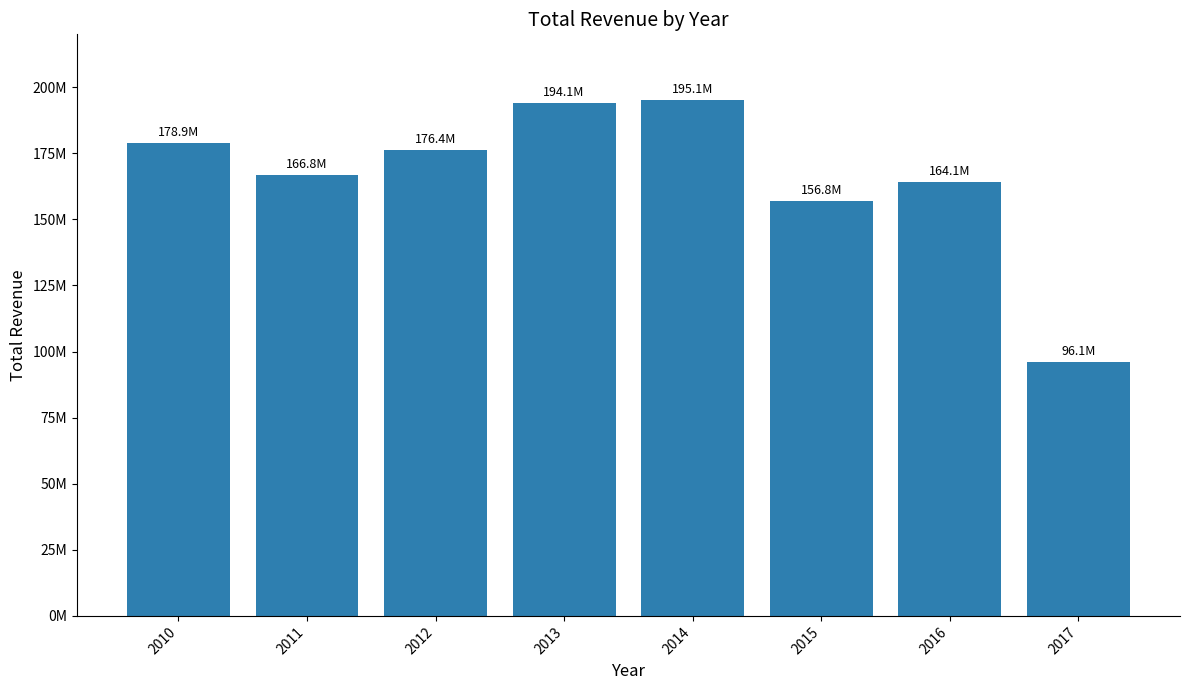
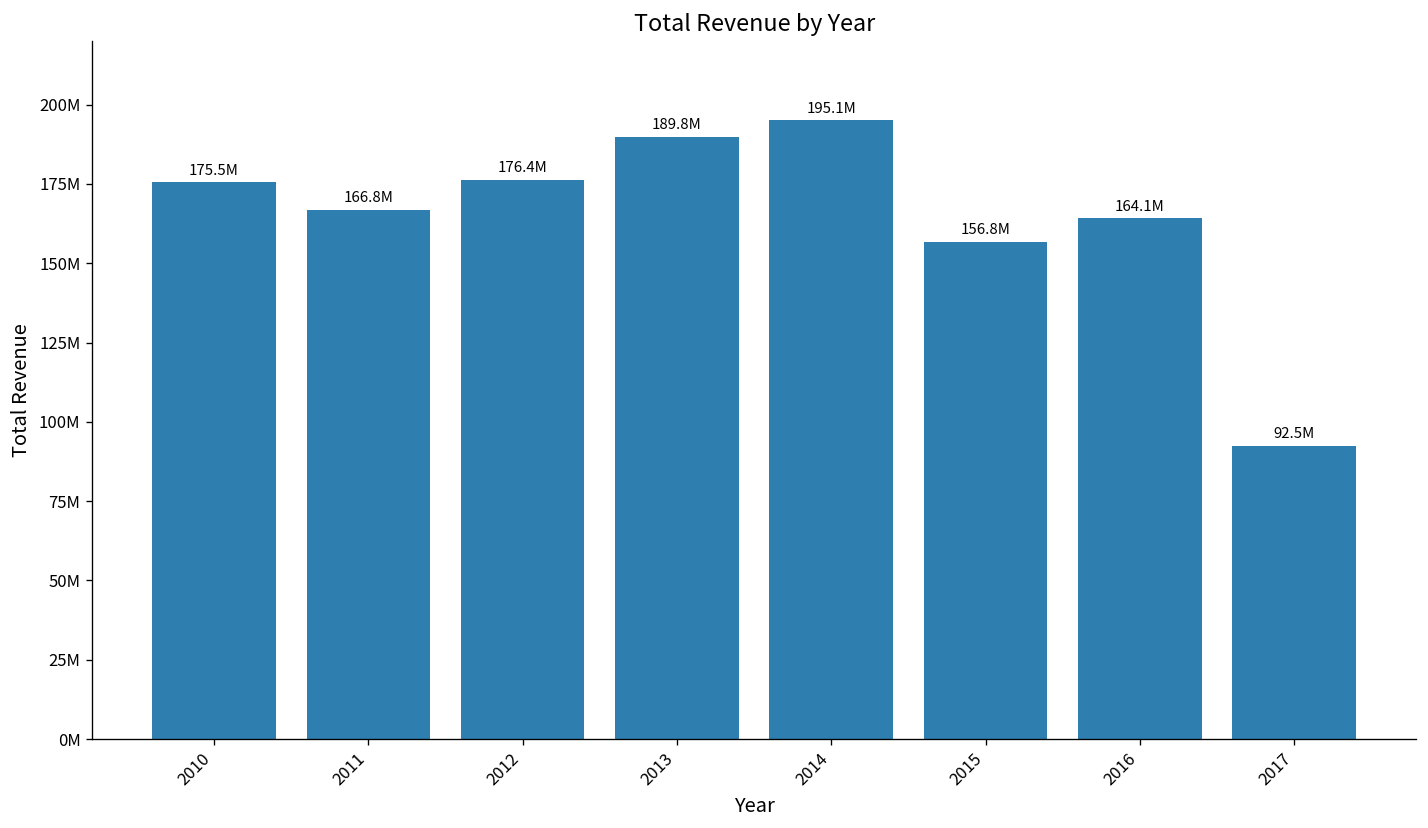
  {
-   "2010": "178.9M",
+   "2010": "175.5M",
    "2011": "166.8M",
    "2012": "176.4M",
-   "2013": "194.1M",
+   "2013": "189.8M",
    "2014": "195.1M",
    "2015": "156.8M",
    "2016": "164.1M",
-   "2017": "96.1M"
+   "2017": "92.5M"
  }
